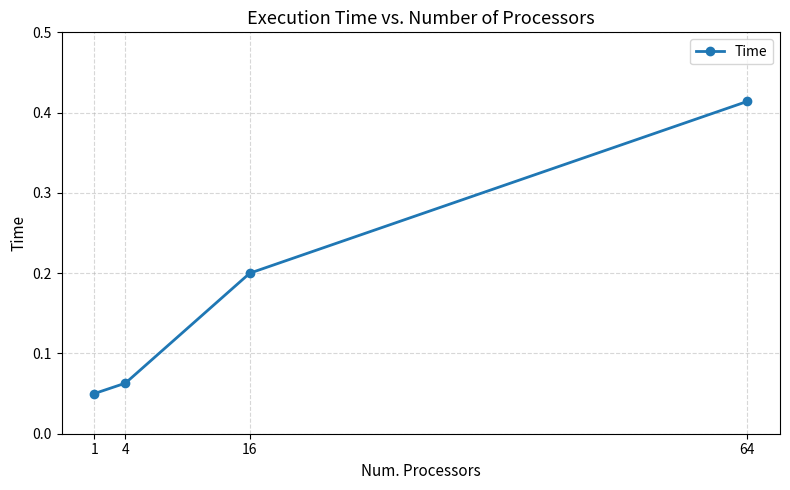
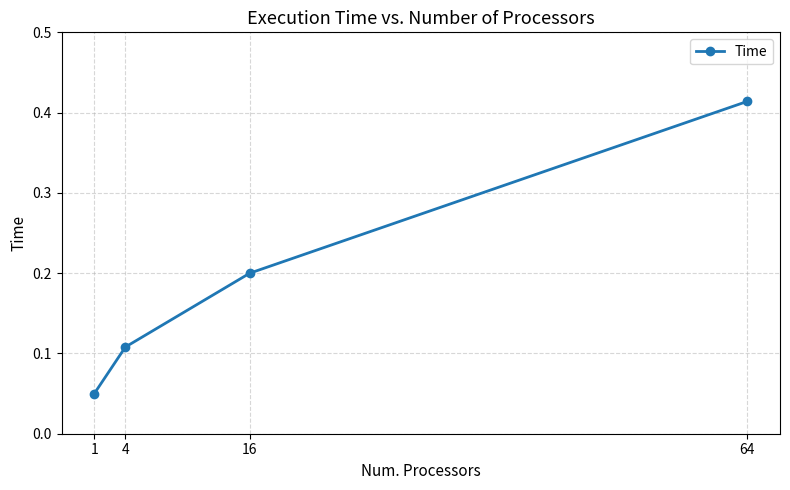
  {
    "1": 0.05,
-   "4": 0.06,
+   "4": 0.11,
    "16": 0.20,
    "64": 0.41
  }
